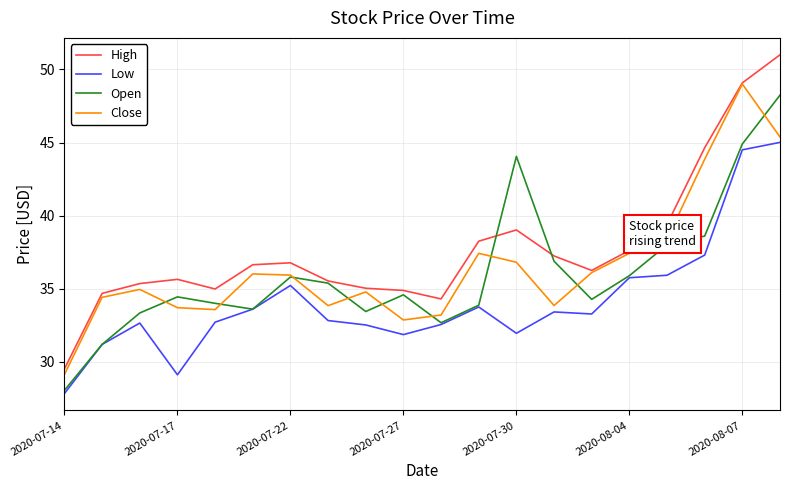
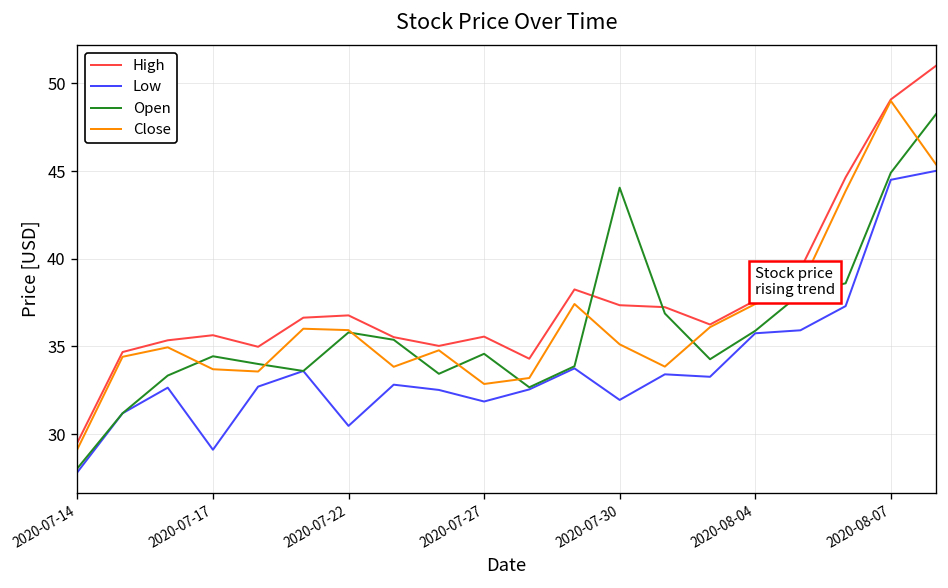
  {
    "High": {
      "2020-07-14": 29.5,
      "2020-07-17": 35.6,
      "2020-07-22": 36.8,
-     "2020-07-27": 34.9,
-     "2020-07-30": 39.0
+     "2020-07-27": 35.6,
+     "2020-07-30": 37.4
    },
    "Low": {
      "2020-07-14": 27.8,
      "2020-07-17": 29.1,
-     "2020-07-22": 35.2,
+     "2020-07-22": 30.5,
      "2020-07-27": 31.9,
      "2020-07-30": 32.0,
      "2020-08-07": 44.5
    },
    "Open": {
      "2020-07-14": 28.1,
      "2020-07-17": 34.4,
      "2020-07-27": 34.6,
      "2020-07-30": 44.1,
      "2020-08-07": 44.9
    },
    "Close": {
      "2020-07-14": 29.1,
      "2020-07-17": 33.7,
      "2020-07-27": 32.9,
-     "2020-07-30": 36.8,
+     "2020-07-30": 35.1,
      "2020-08-04": 37.4
    }
  }
